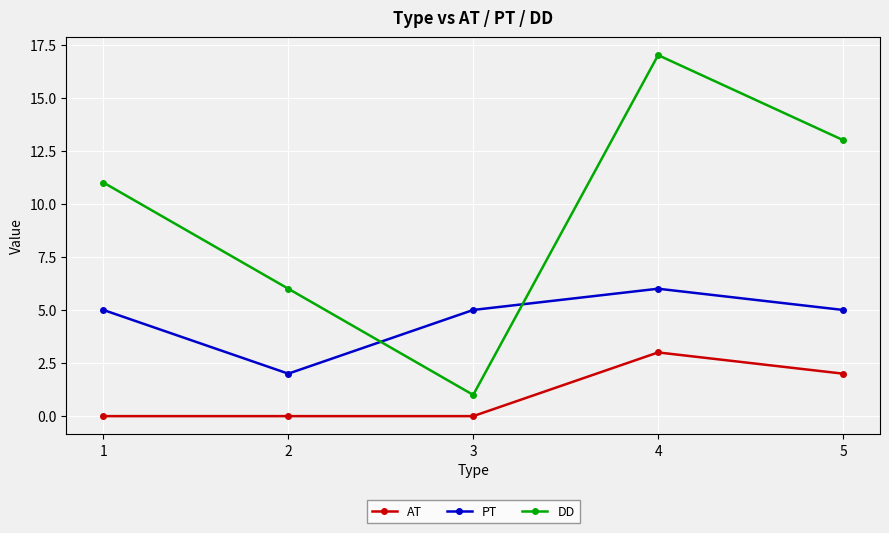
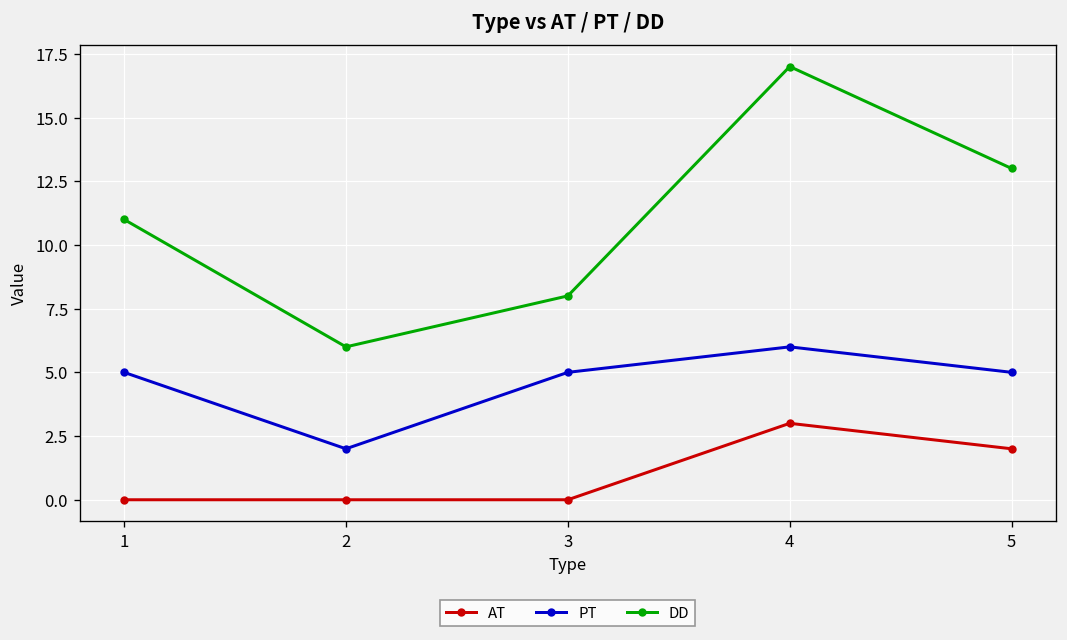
  {
    "AT": {
      "1": 0,
      "2": 0,
      "3": 0,
      "4": 3,
      "5": 2
    },
    "PT": {
      "1": 5,
      "2": 2,
      "3": 5,
      "4": 6,
      "5": 5
    },
    "DD": {
      "1": 11,
      "2": 6,
-     "3": 1,
+     "3": 8,
      "4": 17,
      "5": 13
    }
  }
